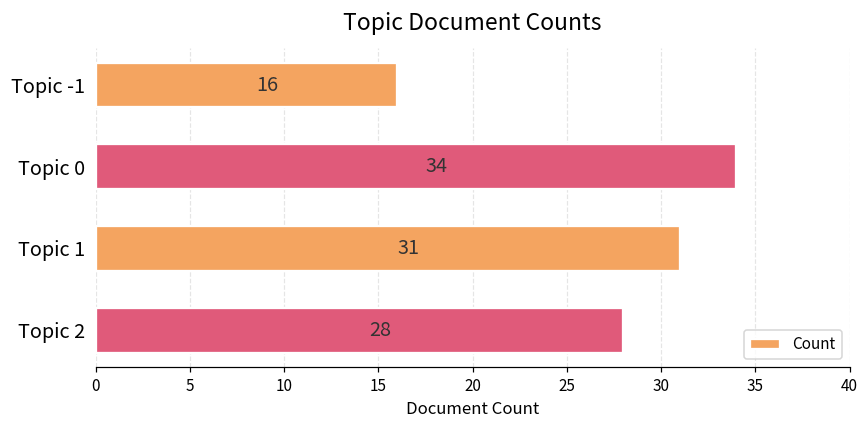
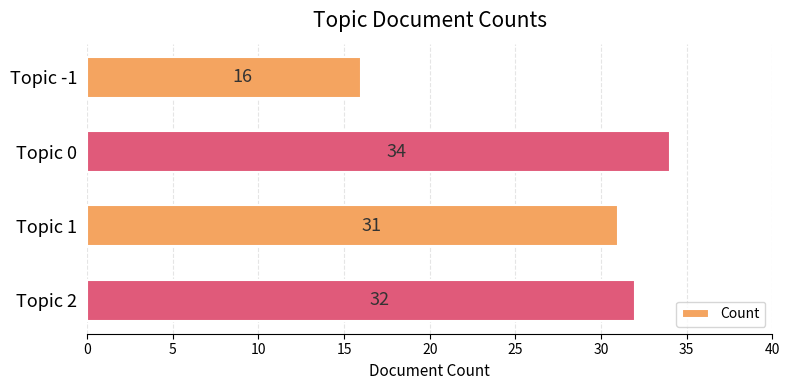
  {
    "Topic -1": 16,
    "Topic 0": 34,
    "Topic 1": 31,
-   "Topic 2": 28
+   "Topic 2": 32
  }
